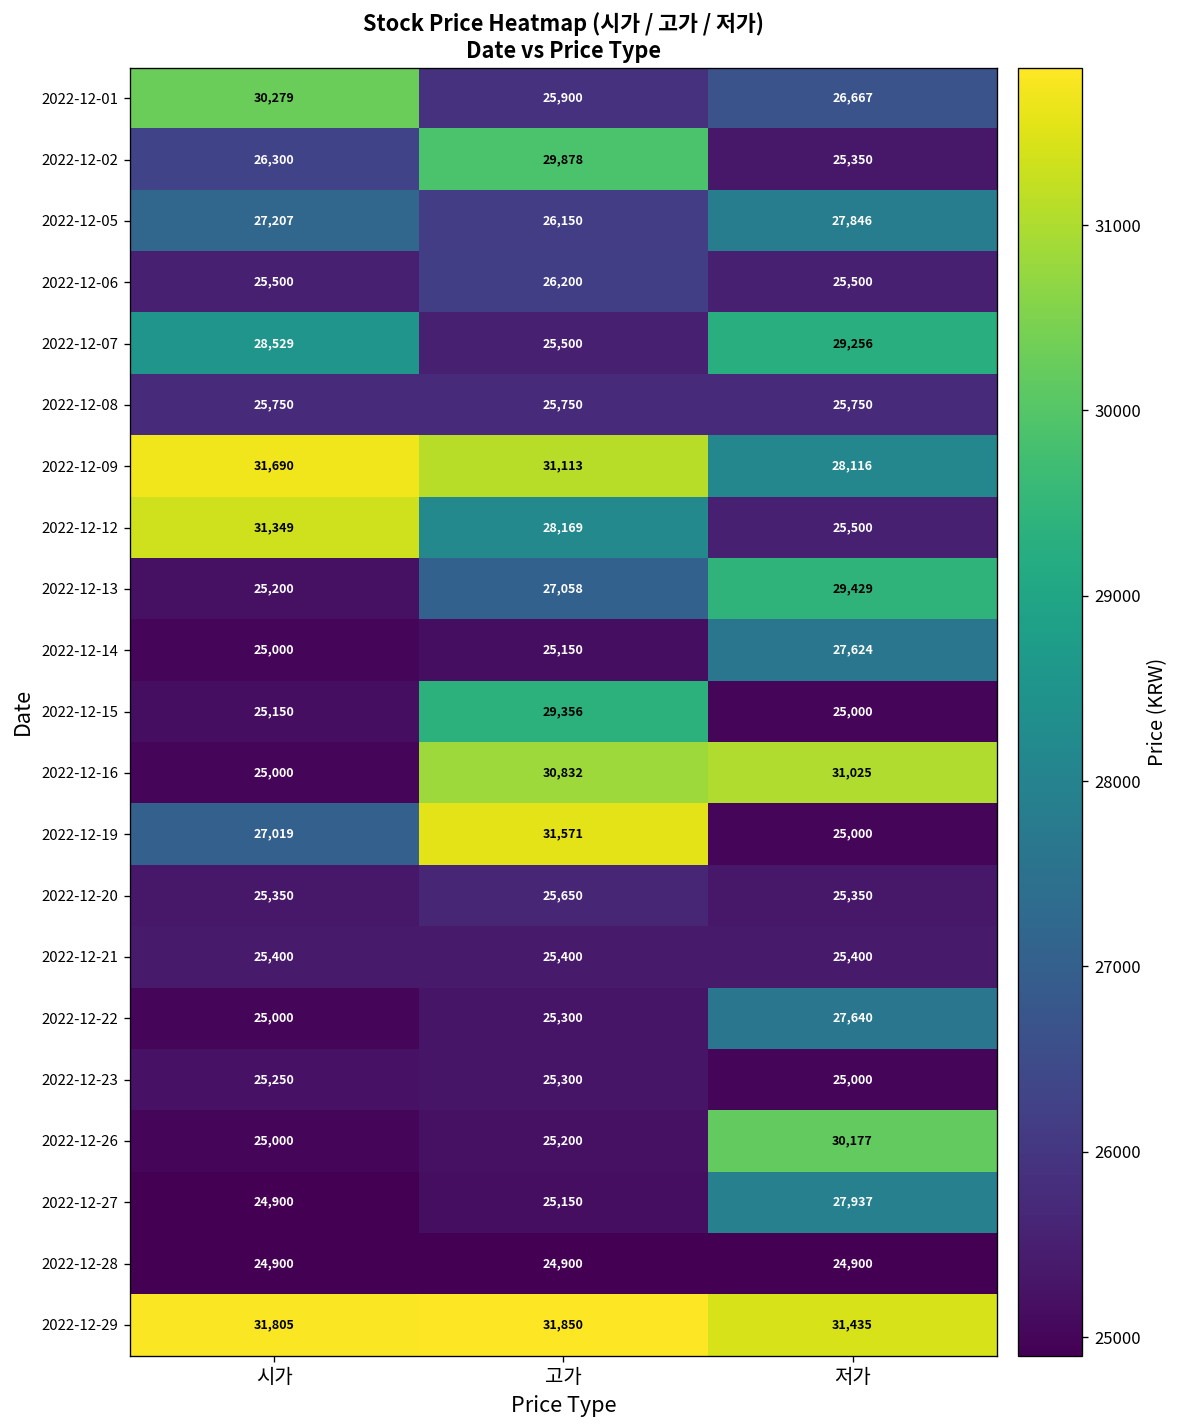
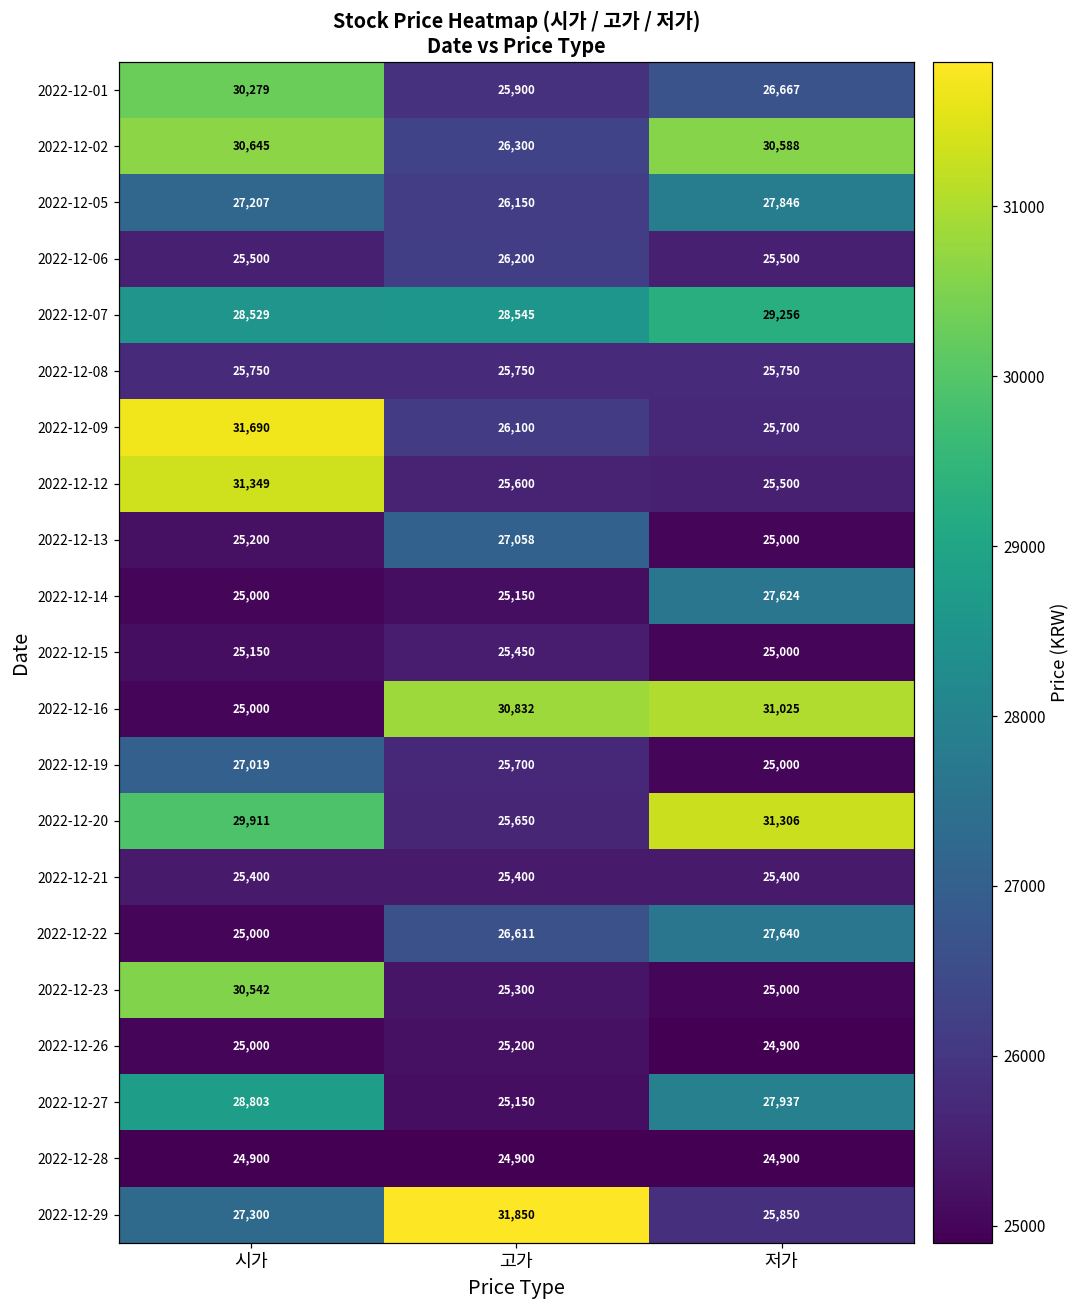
  {
    "2022-12-01": {
      "시가": "30,279",
      "고가": "25,900",
      "저가": "26,667"
    },
    "2022-12-02": {
-     "시가": "26,300",
-     "고가": "29,878",
-     "저가": "25,350"
+     "시가": "30,645",
+     "고가": "26,300",
+     "저가": "30,588"
    },
    "2022-12-05": {
      "시가": "27,207",
      "고가": "26,150",
      "저가": "27,846"
    },
    "2022-12-06": {
      "시가": "25,500",
      "고가": "26,200",
      "저가": "25,500"
    },
    "2022-12-07": {
      "시가": "28,529",
-     "고가": "25,500",
+     "고가": "28,545",
      "저가": "29,256"
    },
    "2022-12-08": {
      "시가": "25,750",
      "고가": "25,750",
      "저가": "25,750"
    },
    "2022-12-09": {
      "시가": "31,690",
-     "고가": "31,113",
-     "저가": "28,116"
+     "고가": "26,100",
+     "저가": "25,700"
    },
    "2022-12-12": {
      "시가": "31,349",
-     "고가": "28,169",
+     "고가": "25,600",
      "저가": "25,500"
    },
    "2022-12-13": {
      "시가": "25,200",
      "고가": "27,058",
-     "저가": "29,429"
+     "저가": "25,000"
    },
    "2022-12-14": {
      "시가": "25,000",
      "고가": "25,150",
      "저가": "27,624"
    },
    "2022-12-15": {
      "시가": "25,150",
-     "고가": "29,356",
+     "고가": "25,450",
      "저가": "25,000"
    },
    "2022-12-16": {
      "시가": "25,000",
      "고가": "30,832",
      "저가": "31,025"
    },
    "2022-12-19": {
      "시가": "27,019",
-     "고가": "31,571",
+     "고가": "25,700",
      "저가": "25,000"
    },
    "2022-12-20": {
-     "시가": "25,350",
+     "시가": "29,911",
      "고가": "25,650",
-     "저가": "25,350"
+     "저가": "31,306"
    },
    "2022-12-21": {
      "시가": "25,400",
      "고가": "25,400",
      "저가": "25,400"
    },
    "2022-12-22": {
      "시가": "25,000",
-     "고가": "25,300",
+     "고가": "26,611",
      "저가": "27,640"
    },
    "2022-12-23": {
-     "시가": "25,250",
+     "시가": "30,542",
      "고가": "25,300",
      "저가": "25,000"
    },
    "2022-12-26": {
      "시가": "25,000",
      "고가": "25,200",
-     "저가": "30,177"
+     "저가": "24,900"
    },
    "2022-12-27": {
-     "시가": "24,900",
+     "시가": "28,803",
      "고가": "25,150",
      "저가": "27,937"
    },
    "2022-12-28": {
      "시가": "24,900",
      "고가": "24,900",
      "저가": "24,900"
    },
    "2022-12-29": {
-     "시가": "31,805",
+     "시가": "27,300",
      "고가": "31,850",
-     "저가": "31,435"
+     "저가": "25,850"
    }
  }
